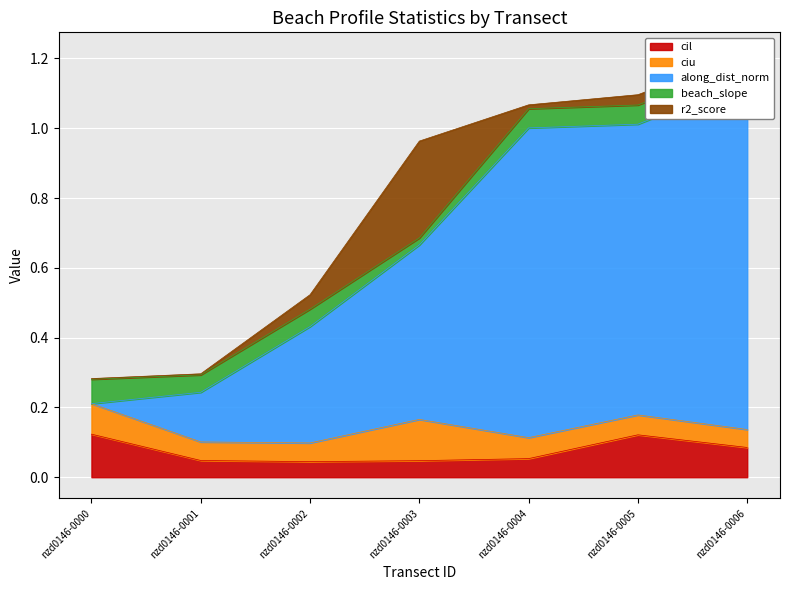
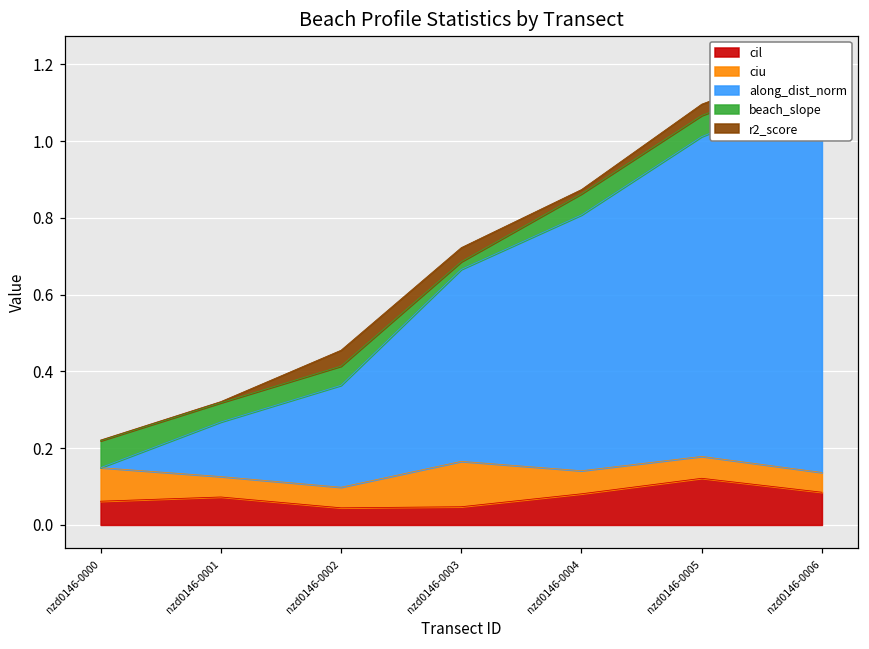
  {
    "cil": {
-     "nzd0146-0000": 0.12,
-     "nzd0146-0001": 0.05,
+     "nzd0146-0000": 0.06,
+     "nzd0146-0001": 0.07,
      "nzd0146-0002": 0.04,
      "nzd0146-0003": 0.05,
-     "nzd0146-0004": 0.05,
+     "nzd0146-0004": 0.08,
      "nzd0146-0005": 0.12,
      "nzd0146-0006": 0.09
    },
    "ciu": {
      "nzd0146-0001": 0.05,
      "nzd0146-0002": 0.05,
      "nzd0146-0003": 0.12,
      "nzd0146-0004": 0.06,
      "nzd0146-0005": 0.06,
      "nzd0146-0006": 0.05
    },
    "along_dist_norm": {
      "nzd0146-0001": 0.14,
-     "nzd0146-0002": 0.33,
+     "nzd0146-0002": 0.27,
      "nzd0146-0003": 0.50,
-     "nzd0146-0004": 0.89,
+     "nzd0146-0004": 0.67,
      "nzd0146-0005": 0.83
    },
    "beach_slope": {
      "nzd0146-0002": 0.05,
      "nzd0146-0003": 0.02,
      "nzd0146-0004": 0.06,
      "nzd0146-0005": 0.05
    },
    "r2_score": {
      "nzd0146-0002": 0.04,
-     "nzd0146-0003": 0.28,
+     "nzd0146-0003": 0.04,
      "nzd0146-0004": 0.01,
      "nzd0146-0005": 0.03
    }
  }
